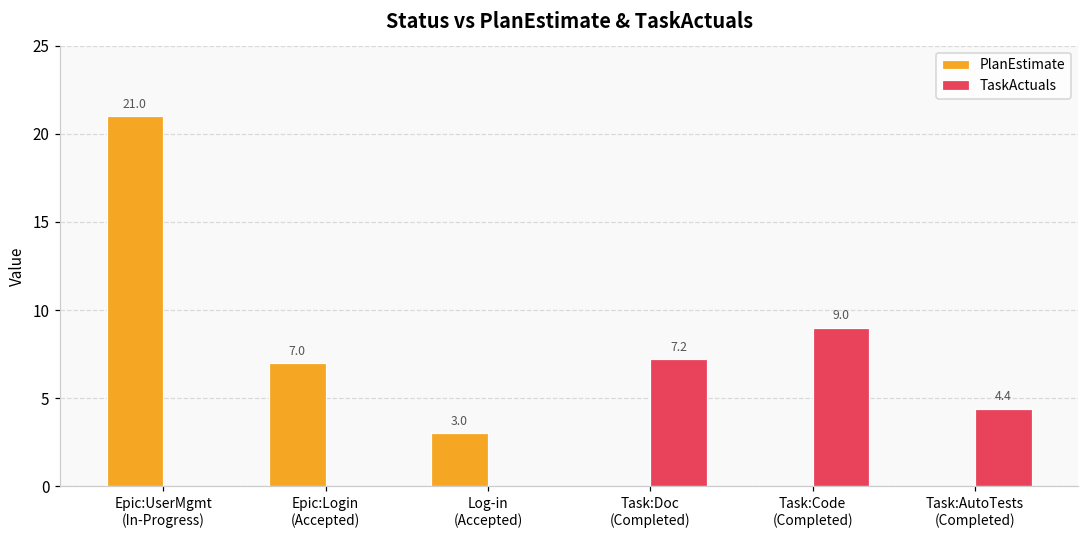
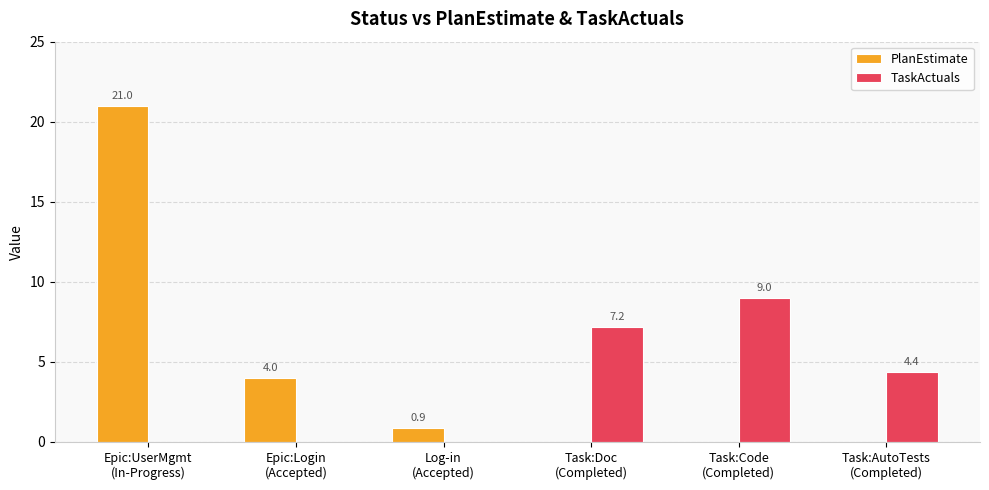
  {
    "PlanEstimate": {
      "Epic:UserMgmt (In-Progress)": 21.0,
-     "Epic:Login (Accepted)": 7.0,
-     "Log-in (Accepted)": 3.0
+     "Epic:Login (Accepted)": 4.0,
+     "Log-in (Accepted)": 0.9
    },
    "TaskActuals": {
      "Task:Doc (Completed)": 7.2,
      "Task:Code (Completed)": 9.0,
      "Task:AutoTests (Completed)": 4.4
    }
  }
